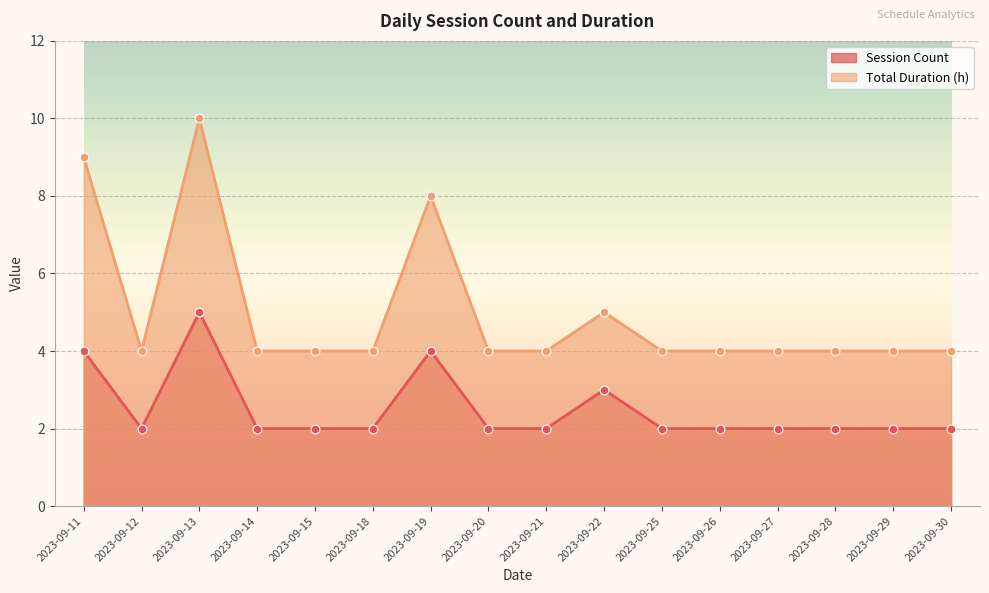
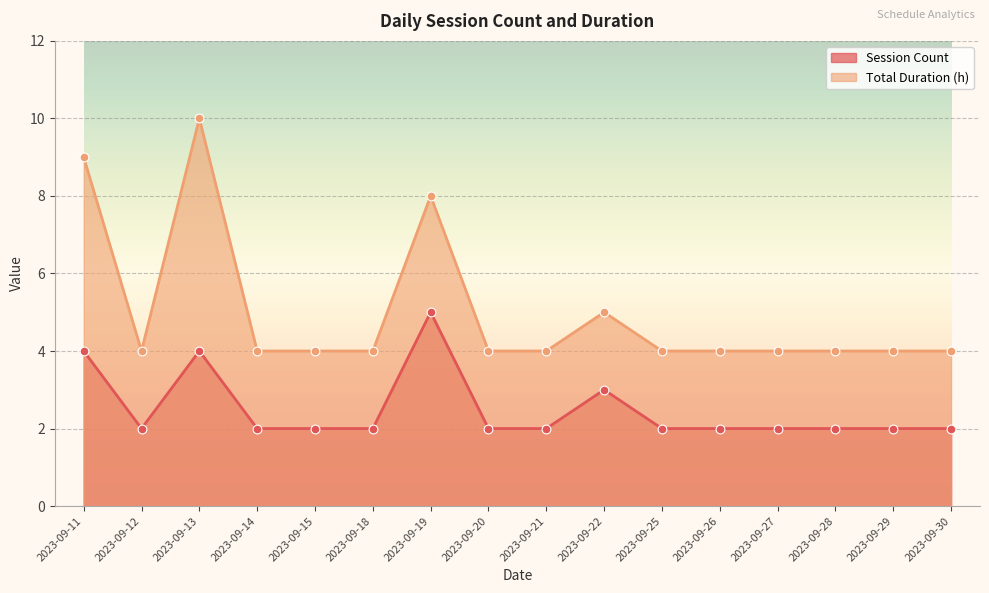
  {
    "Session Count": {
      "2023-09-11": 4,
      "2023-09-12": 2,
-     "2023-09-13": 5,
+     "2023-09-13": 4,
      "2023-09-14": 2,
      "2023-09-15": 2,
      "2023-09-18": 2,
-     "2023-09-19": 4,
+     "2023-09-19": 5,
      "2023-09-20": 2,
      "2023-09-21": 2,
      "2023-09-22": 3,
      "2023-09-25": 2,
      "2023-09-26": 2,
      "2023-09-27": 2,
      "2023-09-28": 2,
      "2023-09-29": 2,
      "2023-09-30": 2
    },
    "Total Duration (h)": {
      "2023-09-11": 9,
      "2023-09-12": 4,
      "2023-09-13": 10,
      "2023-09-14": 4,
      "2023-09-15": 4,
      "2023-09-18": 4,
      "2023-09-19": 8,
      "2023-09-20": 4,
      "2023-09-21": 4,
      "2023-09-22": 5,
      "2023-09-25": 4,
      "2023-09-26": 4,
      "2023-09-27": 4,
      "2023-09-28": 4,
      "2023-09-29": 4,
      "2023-09-30": 4
    }
  }
